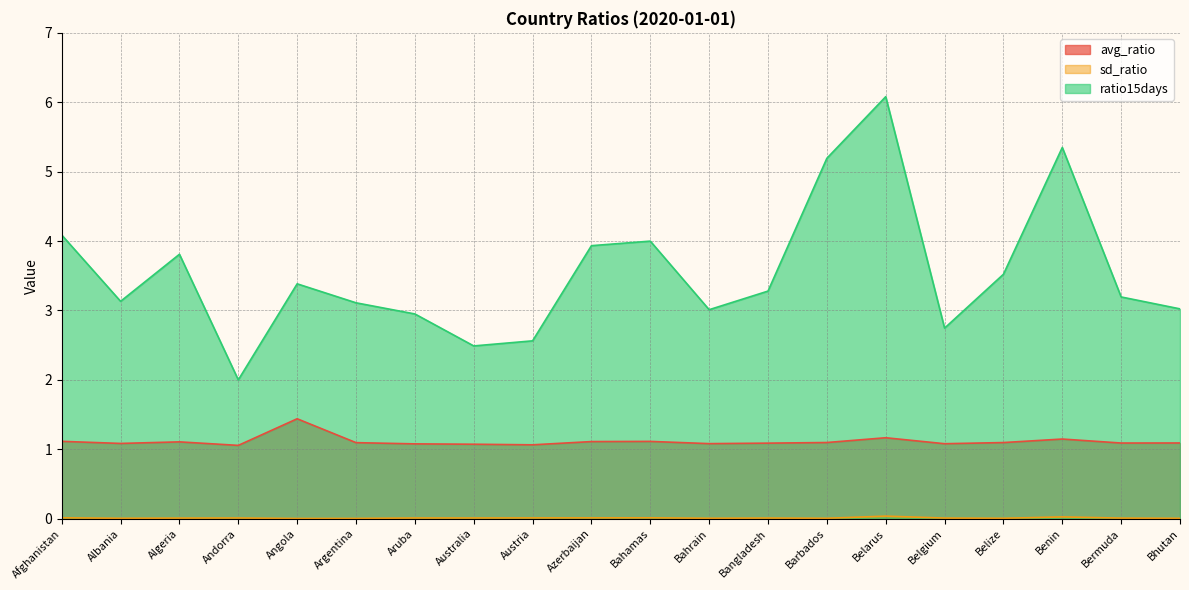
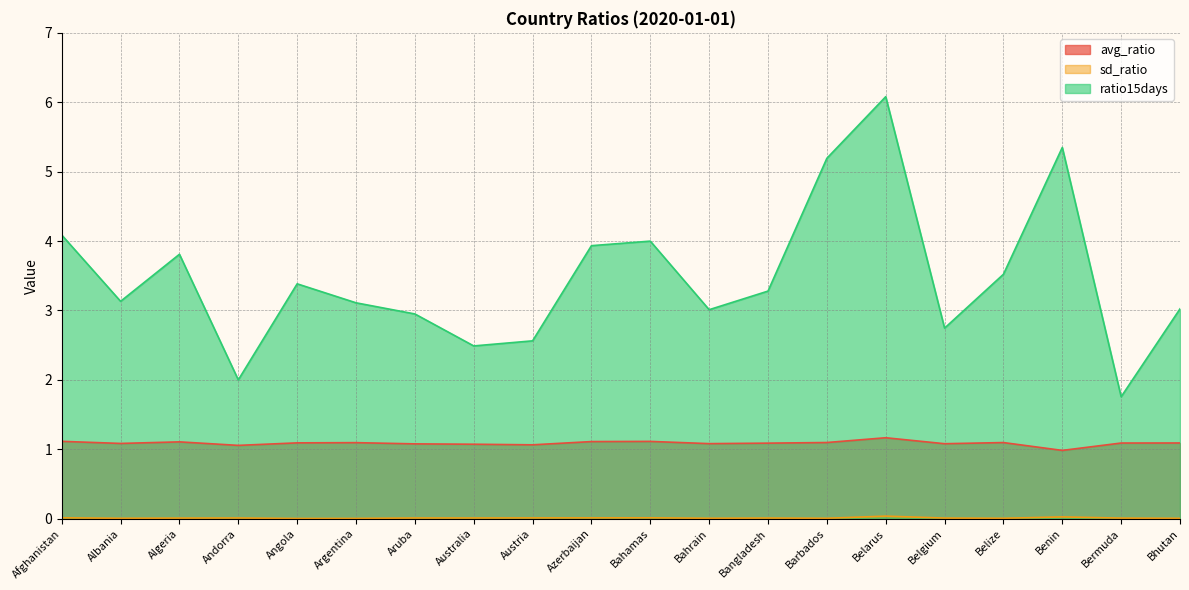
  {
    "avg_ratio": {
      "Afghanistan": 1.1,
      "Albania": 1.1,
      "Algeria": 1.1,
      "Andorra": 1.1,
-     "Angola": 1.4,
+     "Angola": 1.1,
      "Argentina": 1.1,
      "Aruba": 1.1,
      "Australia": 1.1,
      "Austria": 1.1,
      "Azerbaijan": 1.1,
      "Bahamas": 1.1,
      "Bahrain": 1.1,
      "Bangladesh": 1.1,
      "Barbados": 1.1,
      "Belarus": 1.2,
      "Belgium": 1.1,
      "Belize": 1.1,
-     "Benin": 1.1,
+     "Benin": 1.0,
      "Bermuda": 1.1,
      "Bhutan": 1.1
    },
    "sd_ratio": {
      "Afghanistan": 0.0,
      "Albania": 0.0,
      "Algeria": 0.0,
      "Andorra": 0.0,
      "Angola": 0.0,
      "Argentina": 0.0,
      "Aruba": 0.0,
      "Australia": 0.0,
      "Austria": 0.0,
      "Azerbaijan": 0.0,
      "Bahamas": 0.0,
      "Bahrain": 0.0,
      "Bangladesh": 0.0,
      "Barbados": 0.0,
      "Belarus": 0.0,
      "Belgium": 0.0,
      "Belize": 0.0,
      "Benin": 0.0,
      "Bermuda": 0.0,
      "Bhutan": 0.0
    },
    "ratio15days": {
      "Afghanistan": 4.1,
      "Albania": 3.1,
      "Algeria": 3.8,
      "Andorra": 2.0,
      "Angola": 3.4,
      "Argentina": 3.1,
      "Aruba": 2.9,
      "Australia": 2.5,
      "Austria": 2.6,
      "Azerbaijan": 3.9,
      "Bahamas": 4.0,
      "Bahrain": 3.0,
      "Bangladesh": 3.3,
      "Barbados": 5.2,
      "Belarus": 6.1,
      "Belgium": 2.7,
      "Belize": 3.5,
      "Benin": 5.3,
-     "Bermuda": 3.2,
+     "Bermuda": 1.8,
      "Bhutan": 3.0
    }
  }
